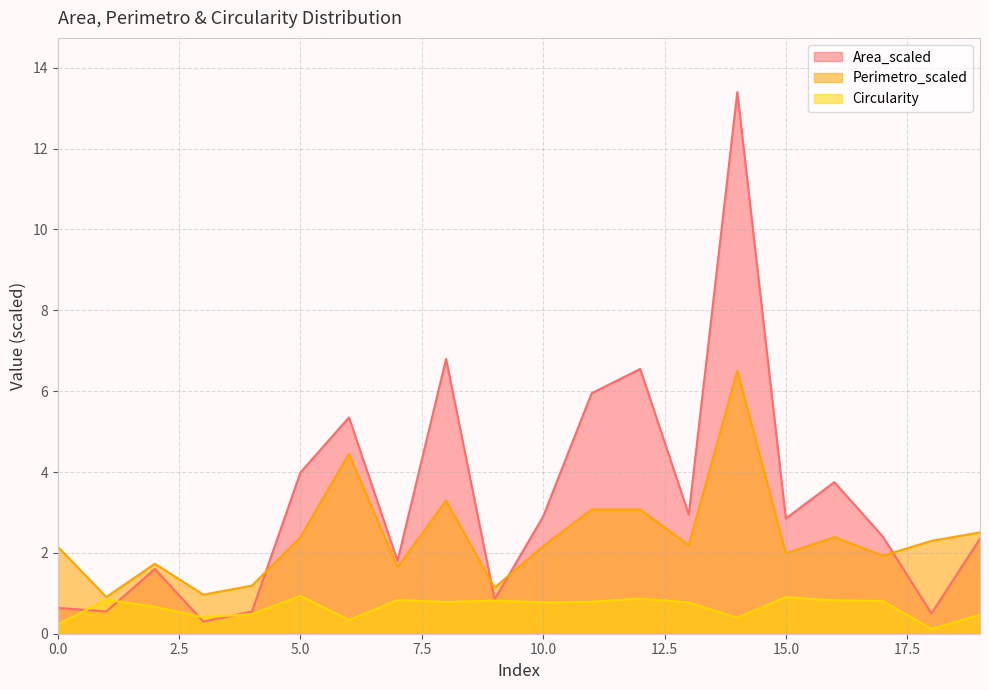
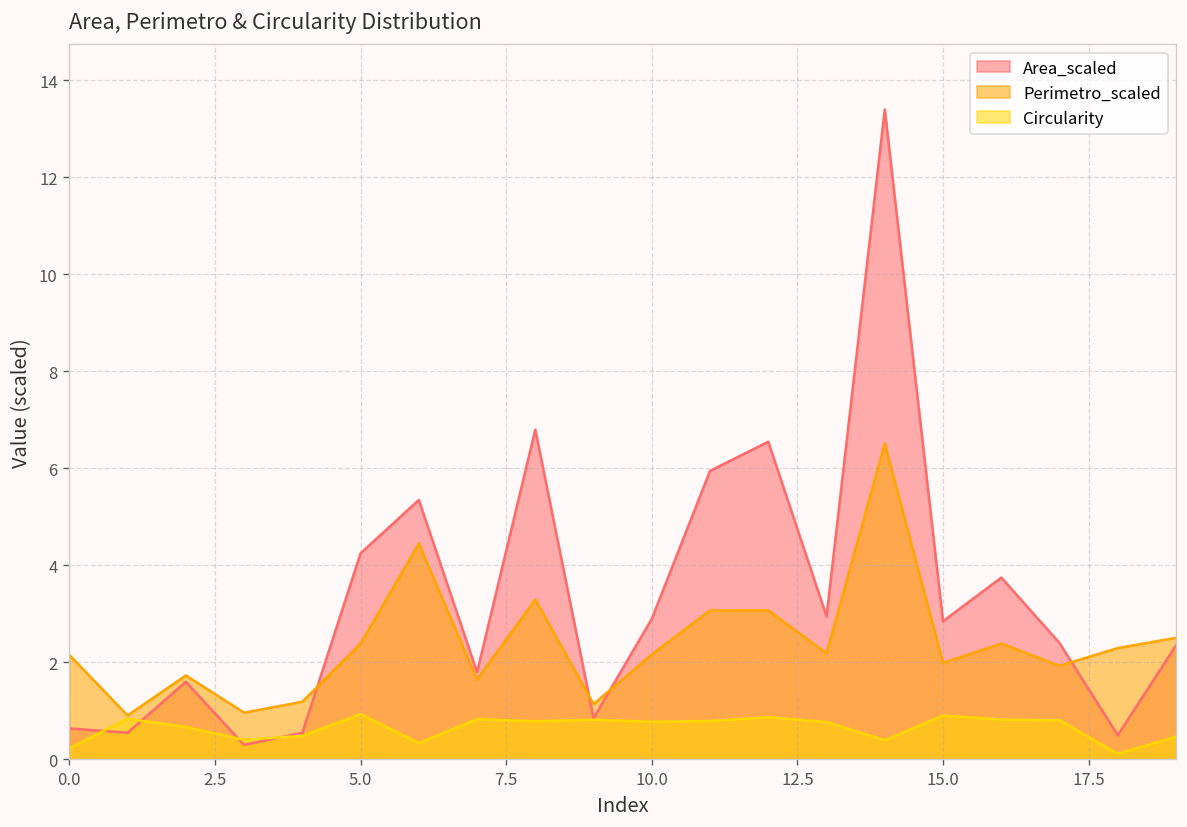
  {
    "Area_scaled": {
      "0.0": 0.6,
-     "5.0": 4.0,
+     "5.0": 4.3,
      "10.0": 2.9,
      "15.0": 2.9
    }
  }
